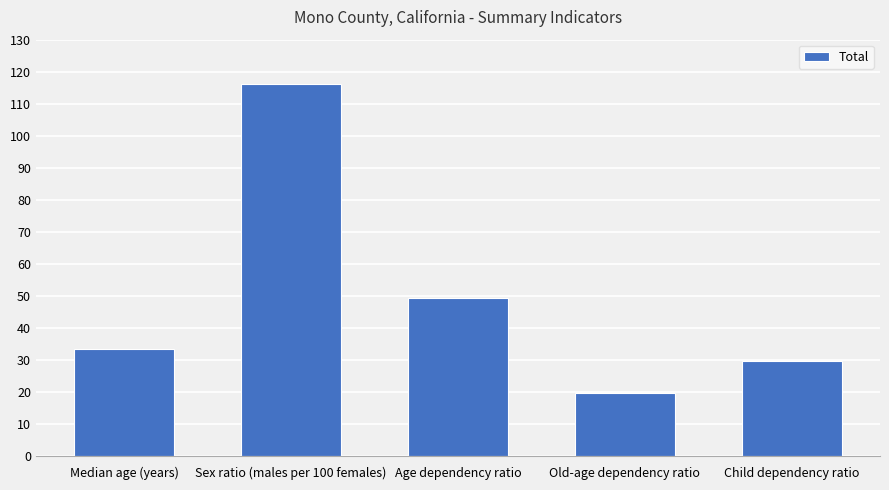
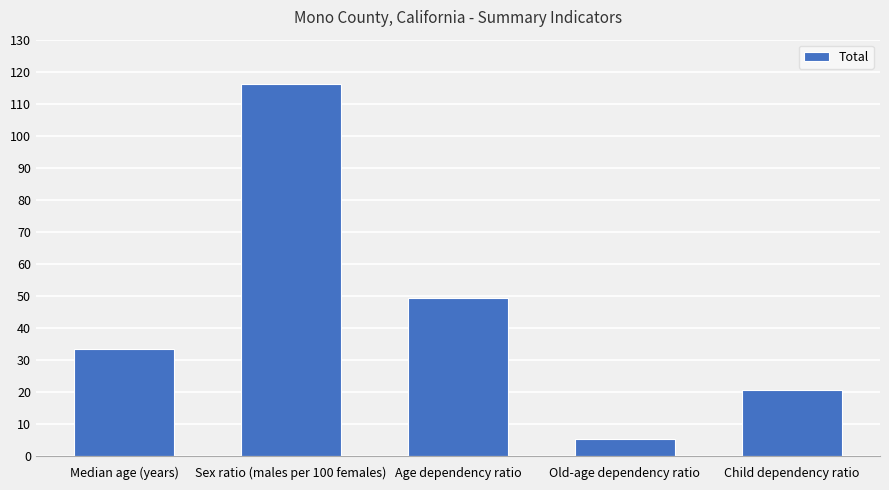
  {
    "Median age (years)": 33,
    "Sex ratio (males per 100 females)": 116,
    "Age dependency ratio": 49,
-   "Old-age dependency ratio": 20,
-   "Child dependency ratio": 30
+   "Old-age dependency ratio": 5,
+   "Child dependency ratio": 20
  }
